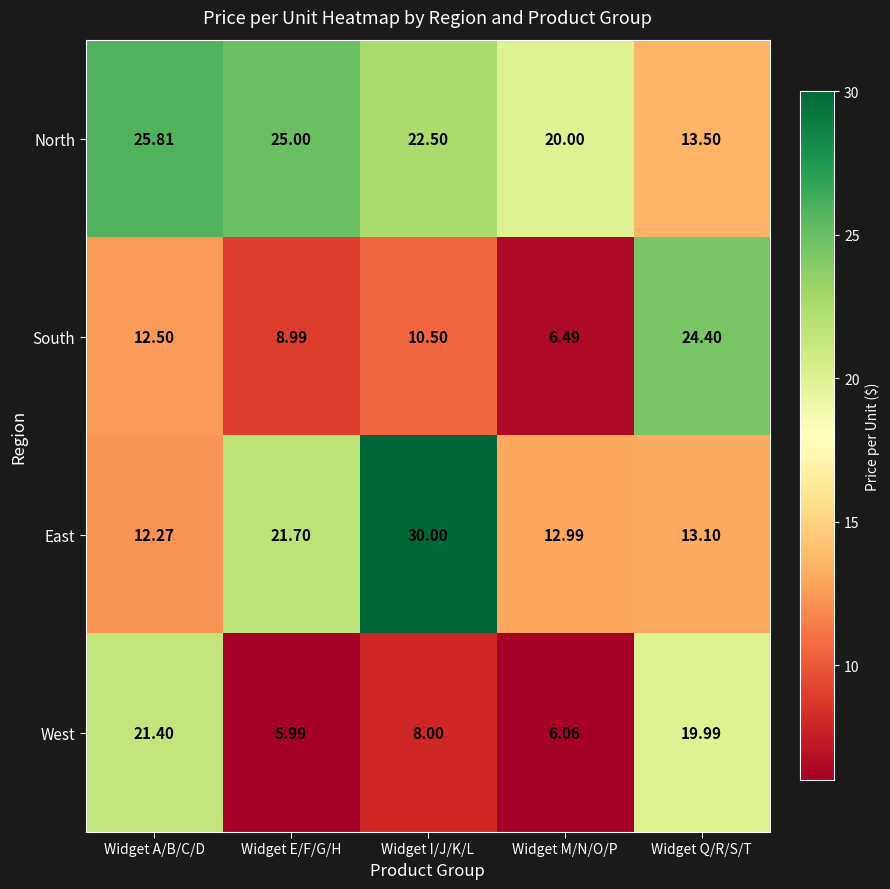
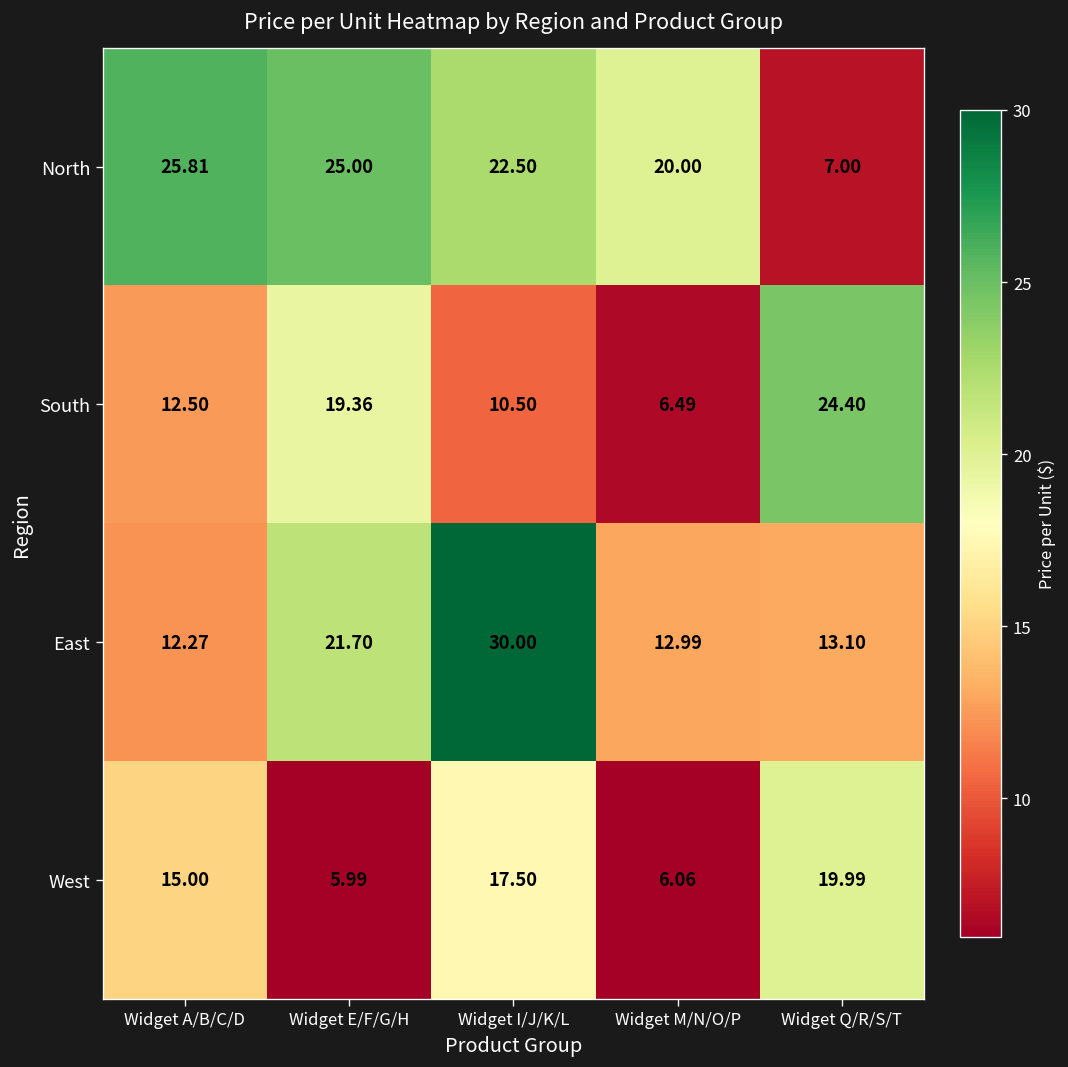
  {
    "North": {
      "Widget A/B/C/D": 25.81,
      "Widget E/F/G/H": 25.00,
      "Widget I/J/K/L": 22.50,
      "Widget M/N/O/P": 20.00,
-     "Widget Q/R/S/T": 13.50
+     "Widget Q/R/S/T": 7.00
    },
    "South": {
      "Widget A/B/C/D": 12.50,
-     "Widget E/F/G/H": 8.99,
+     "Widget E/F/G/H": 19.36,
      "Widget I/J/K/L": 10.50,
      "Widget M/N/O/P": 6.49,
      "Widget Q/R/S/T": 24.40
    },
    "East": {
      "Widget A/B/C/D": 12.27,
      "Widget E/F/G/H": 21.70,
      "Widget I/J/K/L": 30.00,
      "Widget M/N/O/P": 12.99,
      "Widget Q/R/S/T": 13.10
    },
    "West": {
-     "Widget A/B/C/D": 21.40,
+     "Widget A/B/C/D": 15.00,
      "Widget E/F/G/H": 5.99,
-     "Widget I/J/K/L": 8.00,
+     "Widget I/J/K/L": 17.50,
      "Widget M/N/O/P": 6.06,
      "Widget Q/R/S/T": 19.99
    }
  }
